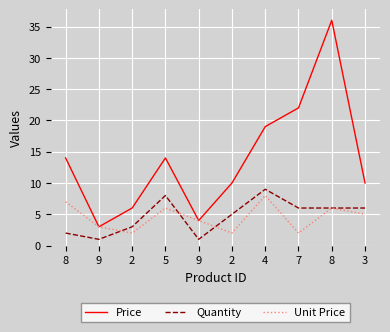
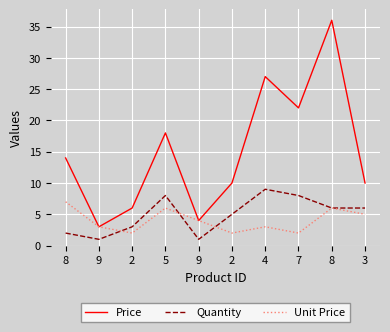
  {
    "Price": {
-     "5": 14,
-     "4": 19,
+     "5": 18,
+     "4": 27,
      "7": 22,
      "3": 10
    },
    "Quantity": {
      "5": 8,
      "4": 9,
-     "7": 6,
+     "7": 8,
      "3": 6
    },
    "Unit Price": {
      "5": 6,
-     "4": 8,
+     "4": 3,
      "7": 2,
      "3": 5
    }
  }
